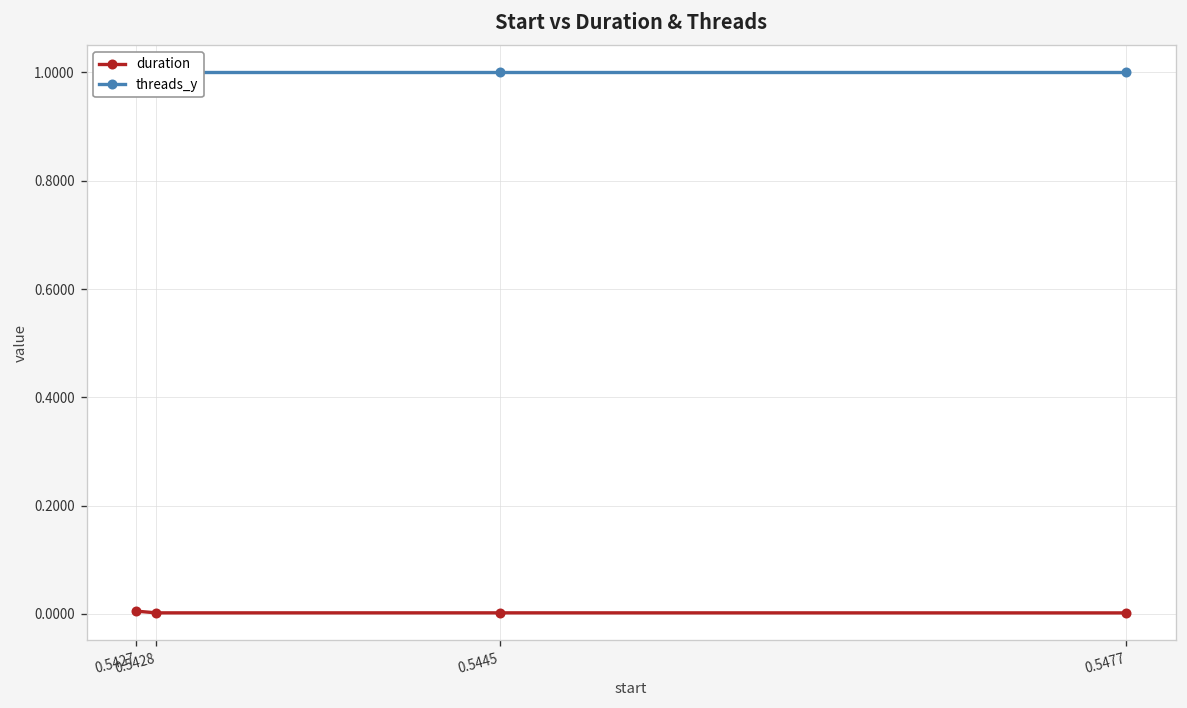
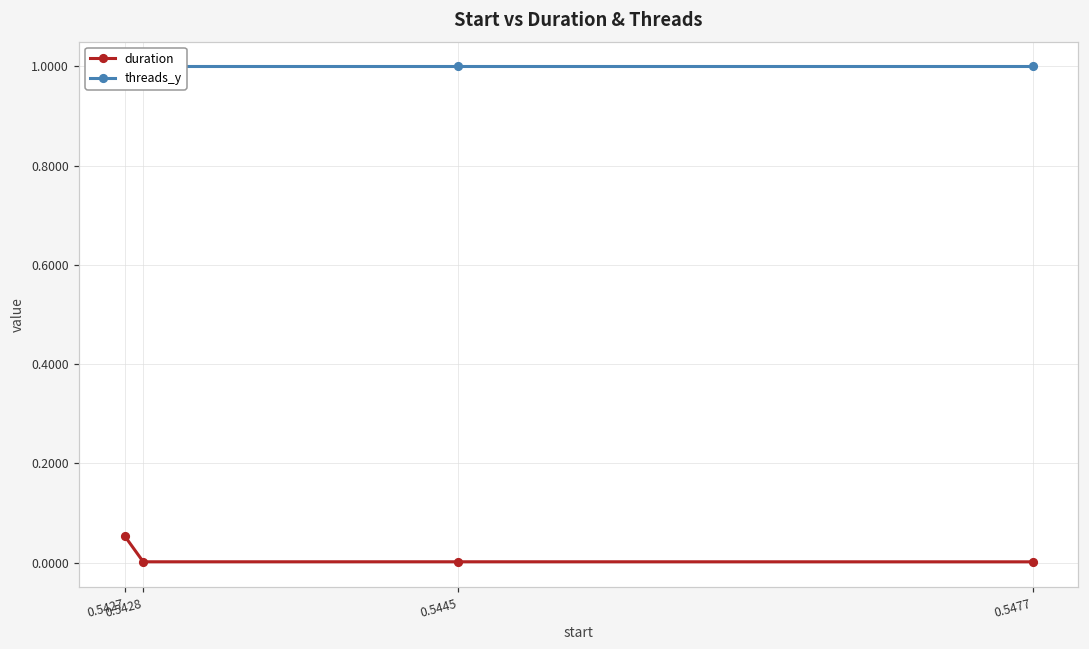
  {
    "duration": {
-     "0.5427": 0.00,
+     "0.5427": 0.05,
      "0.5428": 0.00,
      "0.5445": 0.00,
      "0.5477": 0.00
    },
    "threads_y": {
      "0.5445": 1.00,
      "0.5477": 1.00
    }
  }
